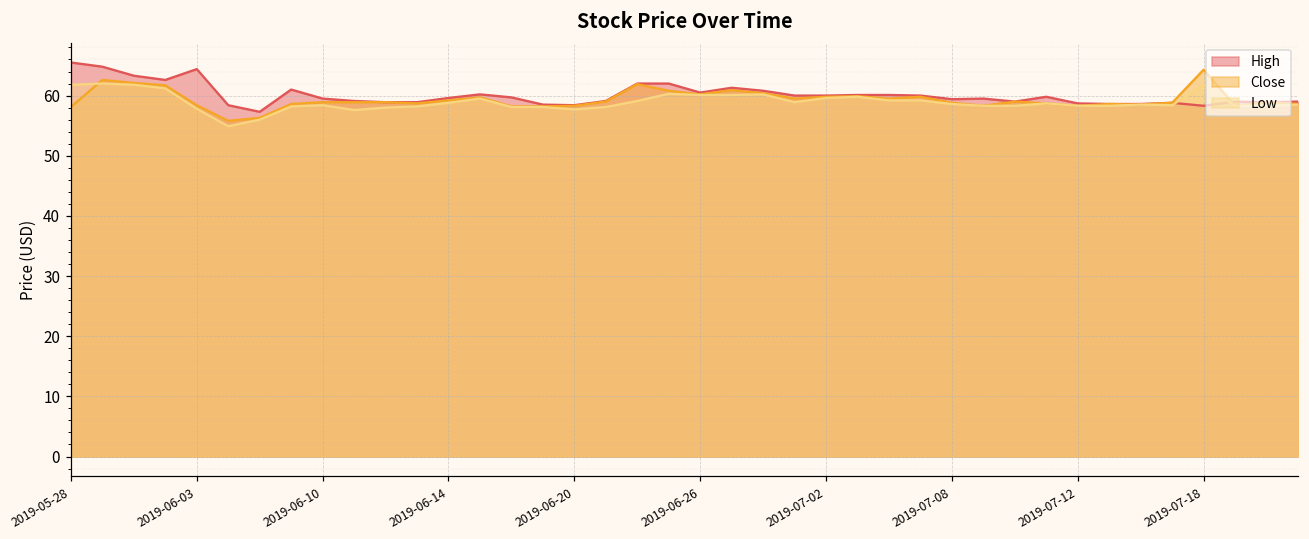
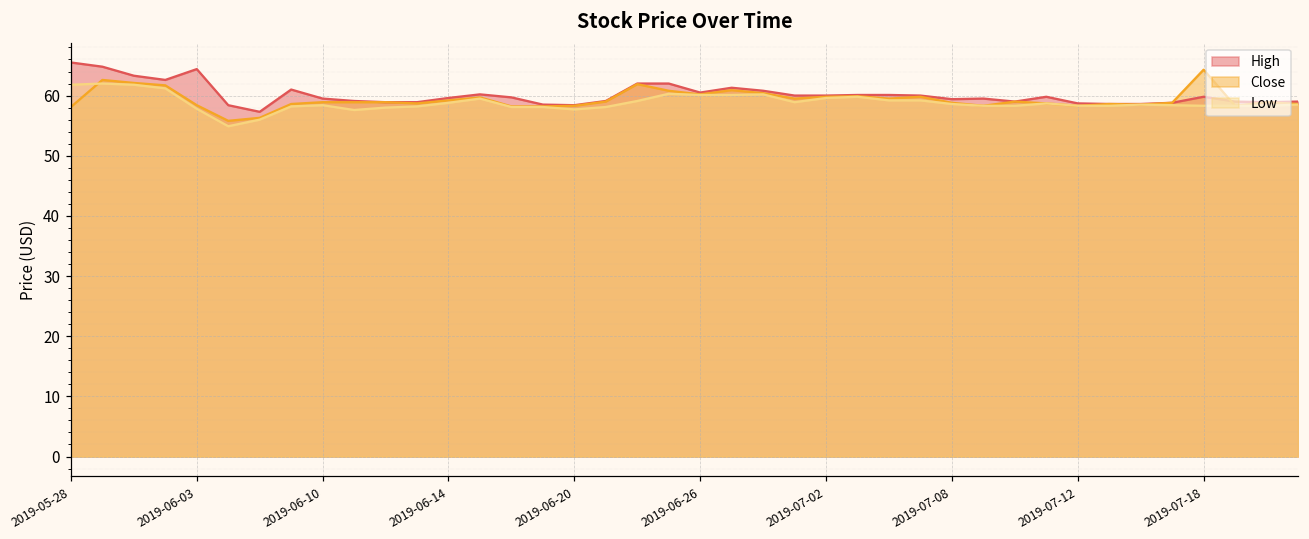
  {
    "High": {
      "2019-05-28": 66,
      "2019-06-03": 64,
      "2019-06-10": 60,
      "2019-07-08": 59,
-     "2019-07-18": 58
+     "2019-07-18": 60
    },
    "Close": {
      "2019-05-28": 58,
      "2019-06-03": 58,
      "2019-06-10": 59,
      "2019-07-18": 64
    },
    "Low": {
      "2019-05-28": 62,
      "2019-06-03": 58,
      "2019-06-10": 58,
      "2019-06-20": 58,
-     "2019-07-18": 62
+     "2019-07-18": 58
    }
  }
